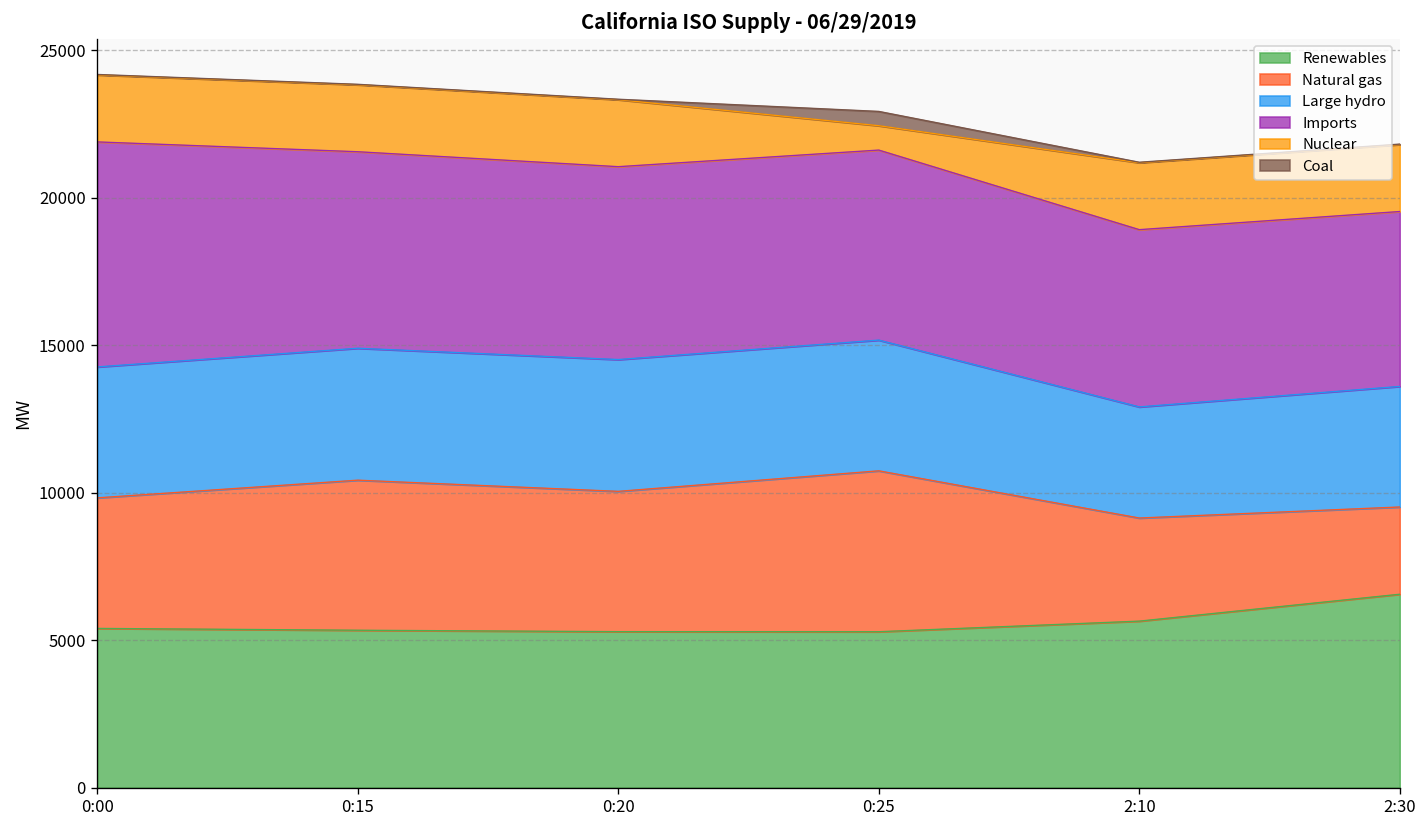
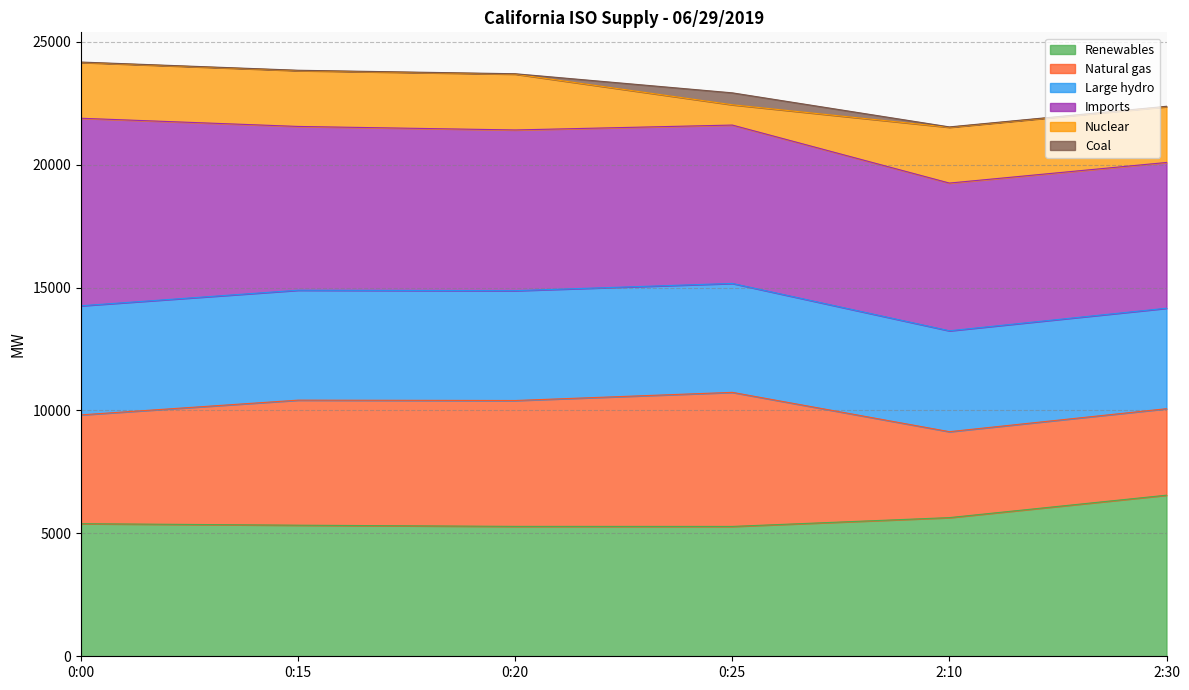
  {
    "Renewables": {
      "0:00": 5400,
      "0:15": 5300,
      "0:20": 5300,
      "0:25": 5300,
      "2:10": 5600,
      "2:30": 6600
    },
    "Natural gas": {
      "0:00": 4400,
      "0:15": 5100,
-     "0:20": 4800,
+     "0:20": 5100,
      "0:25": 5500,
      "2:10": 3500,
-     "2:30": 3000
+     "2:30": 3500
    },
    "Large hydro": {
      "0:00": 4400,
      "0:15": 4500,
      "0:20": 4500,
      "0:25": 4400,
-     "2:10": 3800,
+     "2:10": 4100,
      "2:30": 4100
    },
    "Imports": {
      "0:00": 7600,
      "0:15": 6700,
      "0:20": 6500,
      "0:25": 6400,
      "2:10": 6000,
      "2:30": 5900
    },
    "Nuclear": {
      "0:25": 800
    },
    "Coal": {
      "0:25": 500
    }
  }
